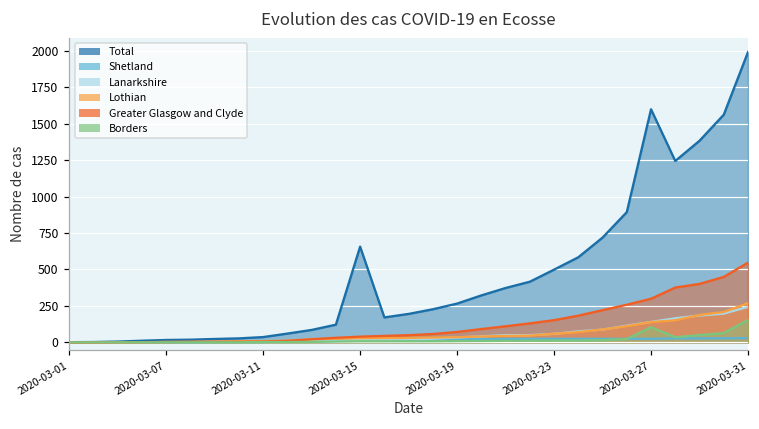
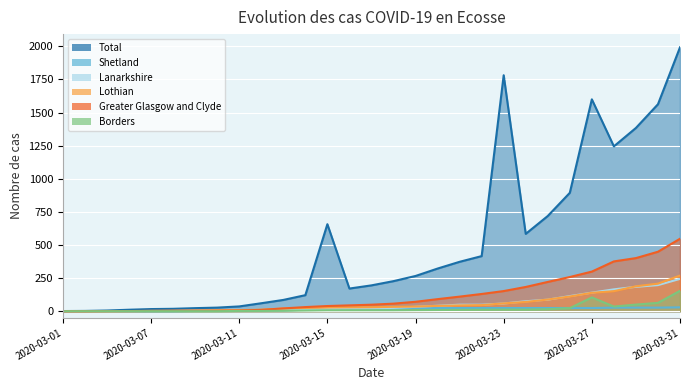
  {
    "Total": {
      "2020-03-11": 40,
      "2020-03-15": 660,
      "2020-03-19": 270,
-     "2020-03-23": 500,
+     "2020-03-23": 1780,
      "2020-03-27": 1600,
      "2020-03-31": 1990
    },
    "Borders": {
      "2020-03-27": 100,
      "2020-03-31": 150
    }
  }
